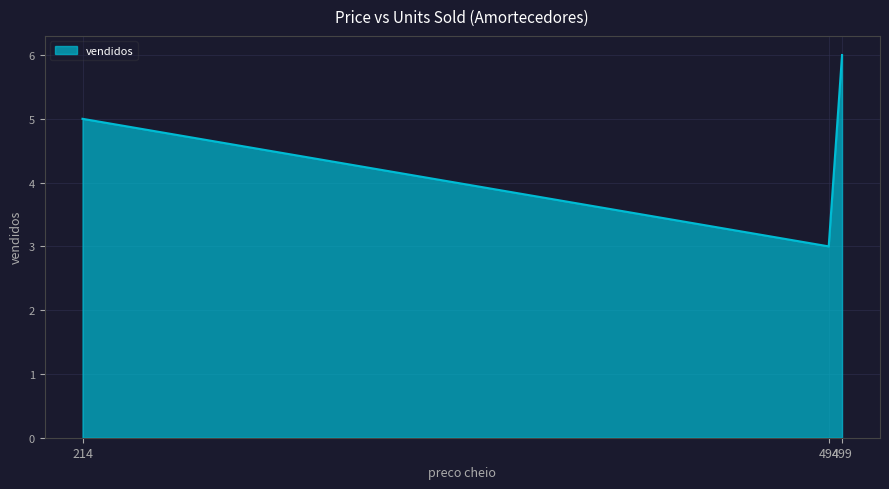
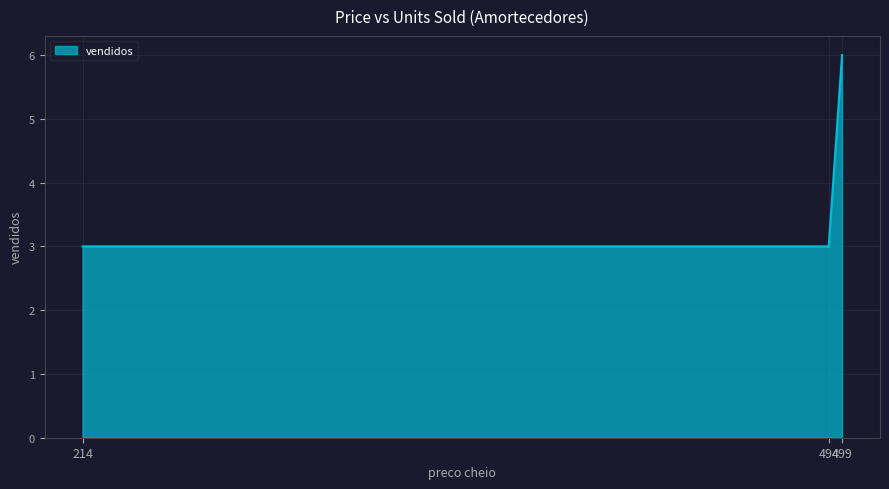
  {
-   "214": 5
+   "214": 3
  }
